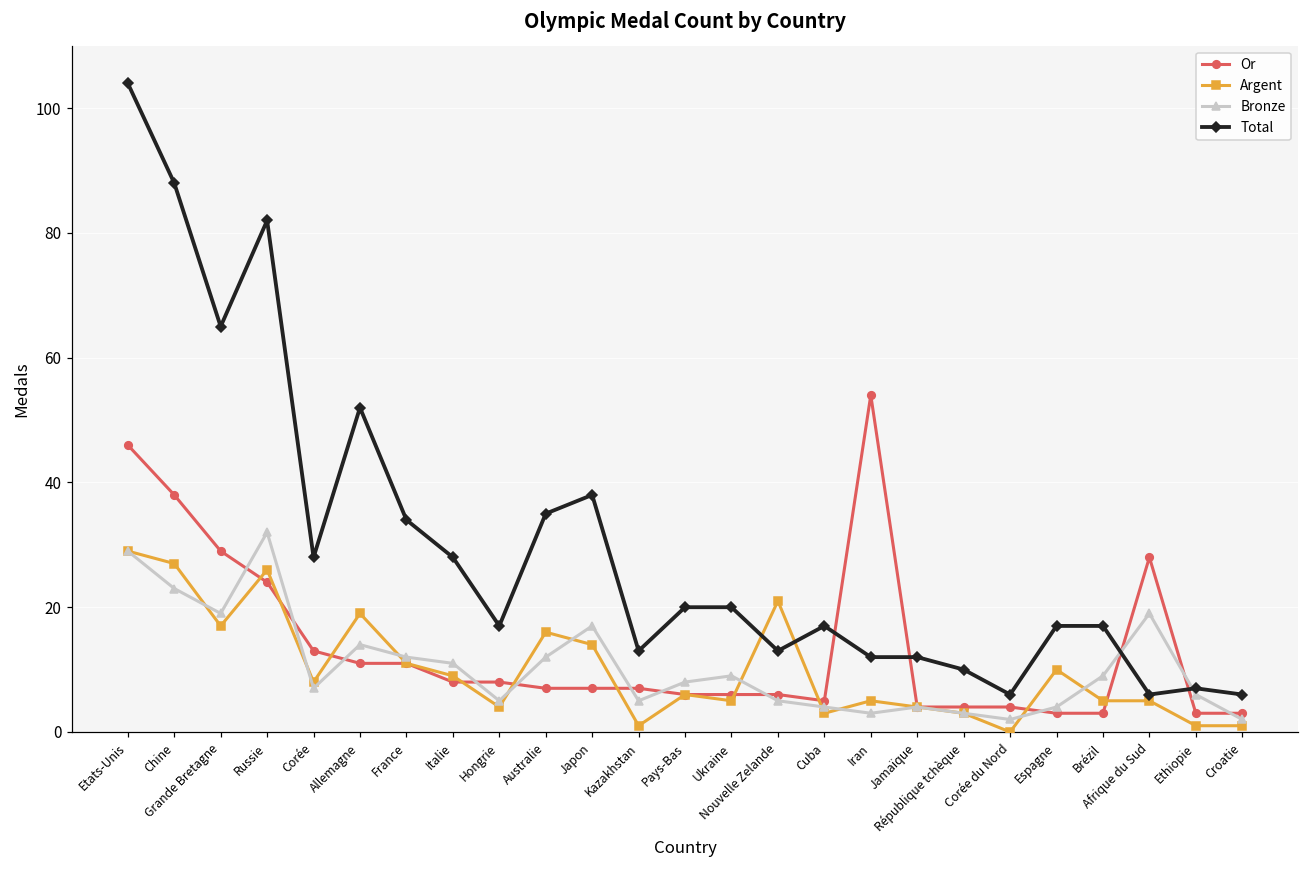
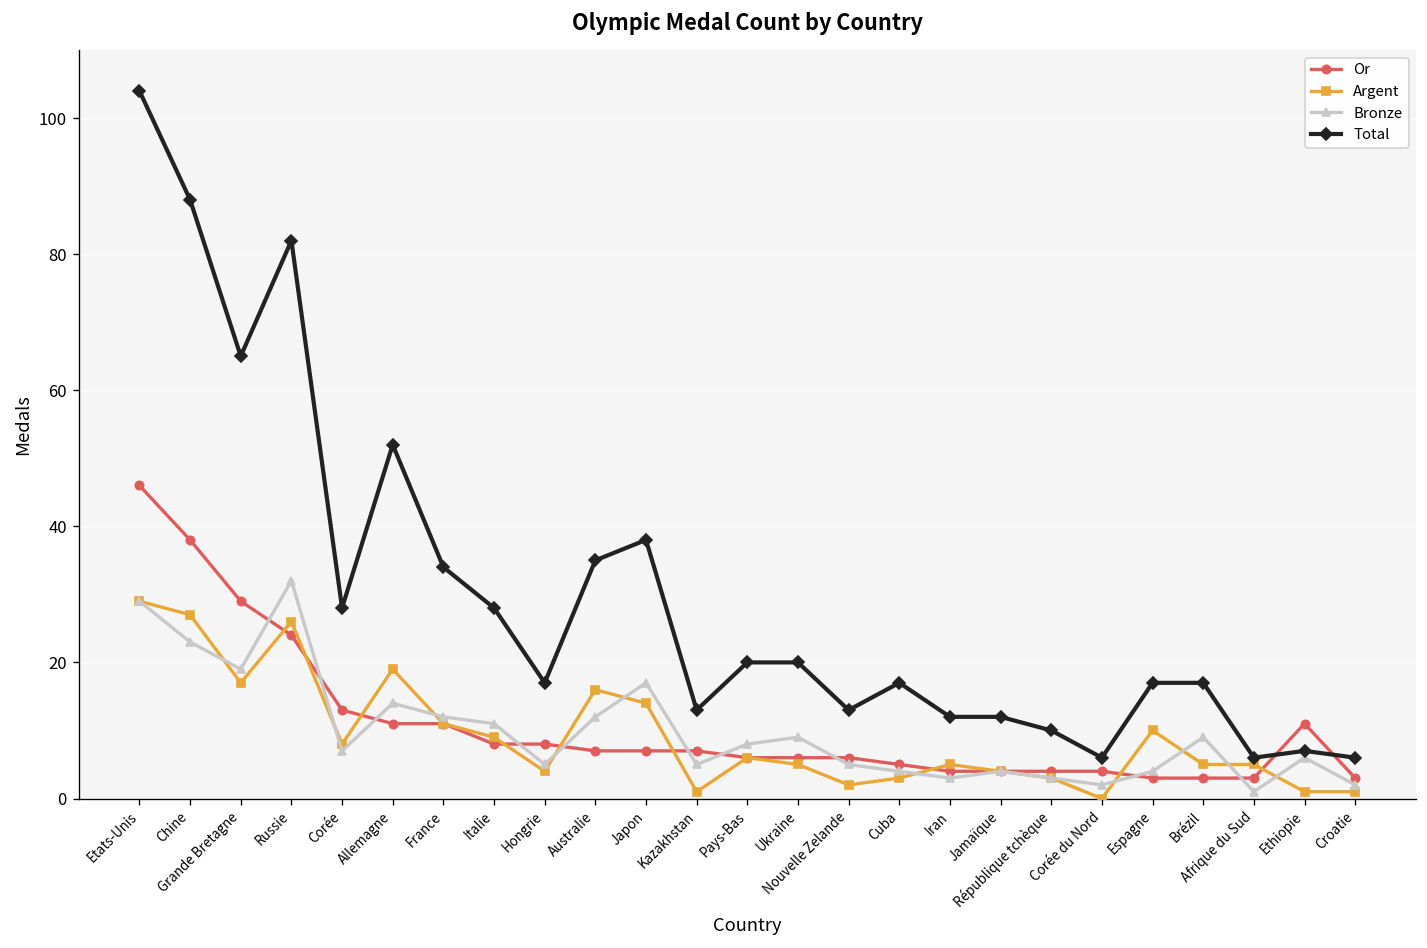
  {
    "Or": {
      "Etats-Unis": 46,
      "Chine": 38,
      "Grande Bretagne": 29,
      "Russie": 24,
      "Corée": 13,
      "Allemagne": 11,
      "Italie": 8,
      "Hongrie": 8,
      "Australie": 7,
      "Japon": 7,
      "Kazakhstan": 7,
      "Ukraine": 6,
      "Nouvelle Zelande": 6,
      "Cuba": 5,
-     "Iran": 54,
+     "Iran": 4,
      "République tchèque": 4,
      "Corée du Nord": 4,
      "Espagne": 3,
      "Brézil": 3,
-     "Afrique du Sud": 28,
-     "Ethiopie": 3,
+     "Afrique du Sud": 3,
+     "Ethiopie": 11,
      "Croatie": 3
    },
    "Argent": {
      "Chine": 27,
      "Grande Bretagne": 17,
      "Russie": 26,
      "Corée": 8,
      "Allemagne": 19,
      "Italie": 9,
      "Hongrie": 4,
      "Australie": 16,
      "Japon": 14,
      "Kazakhstan": 1,
      "Ukraine": 5,
-     "Nouvelle Zelande": 21,
+     "Nouvelle Zelande": 2,
      "Cuba": 3,
      "Iran": 5,
      "Corée du Nord": 0,
      "Espagne": 10,
      "Brézil": 5,
      "Afrique du Sud": 5,
      "Ethiopie": 1,
      "Croatie": 1
    },
    "Bronze": {
      "Chine": 23,
      "Grande Bretagne": 19,
      "Russie": 32,
      "Corée": 7,
      "Allemagne": 14,
      "France": 12,
      "Italie": 11,
      "Hongrie": 5,
      "Australie": 12,
      "Japon": 17,
      "Kazakhstan": 5,
      "Pays-Bas": 8,
      "Ukraine": 9,
      "Nouvelle Zelande": 5,
      "Cuba": 4,
      "Iran": 3,
      "Corée du Nord": 2,
      "Espagne": 4,
      "Brézil": 9,
-     "Afrique du Sud": 19,
+     "Afrique du Sud": 1,
      "Ethiopie": 6,
      "Croatie": 2
    },
    "Total": {
      "Etats-Unis": 104,
      "Chine": 88,
      "Grande Bretagne": 65,
      "Russie": 82,
      "Corée": 28,
      "Allemagne": 52,
      "France": 34,
      "Italie": 28,
      "Hongrie": 17,
      "Australie": 35,
      "Japon": 38,
      "Kazakhstan": 13,
      "Pays-Bas": 20,
      "Ukraine": 20,
      "Nouvelle Zelande": 13,
      "Cuba": 17,
      "Iran": 12,
      "Jamaïque": 12,
      "République tchèque": 10,
      "Corée du Nord": 6,
      "Espagne": 17,
      "Brézil": 17,
      "Afrique du Sud": 6,
      "Ethiopie": 7,
      "Croatie": 6
    }
  }
